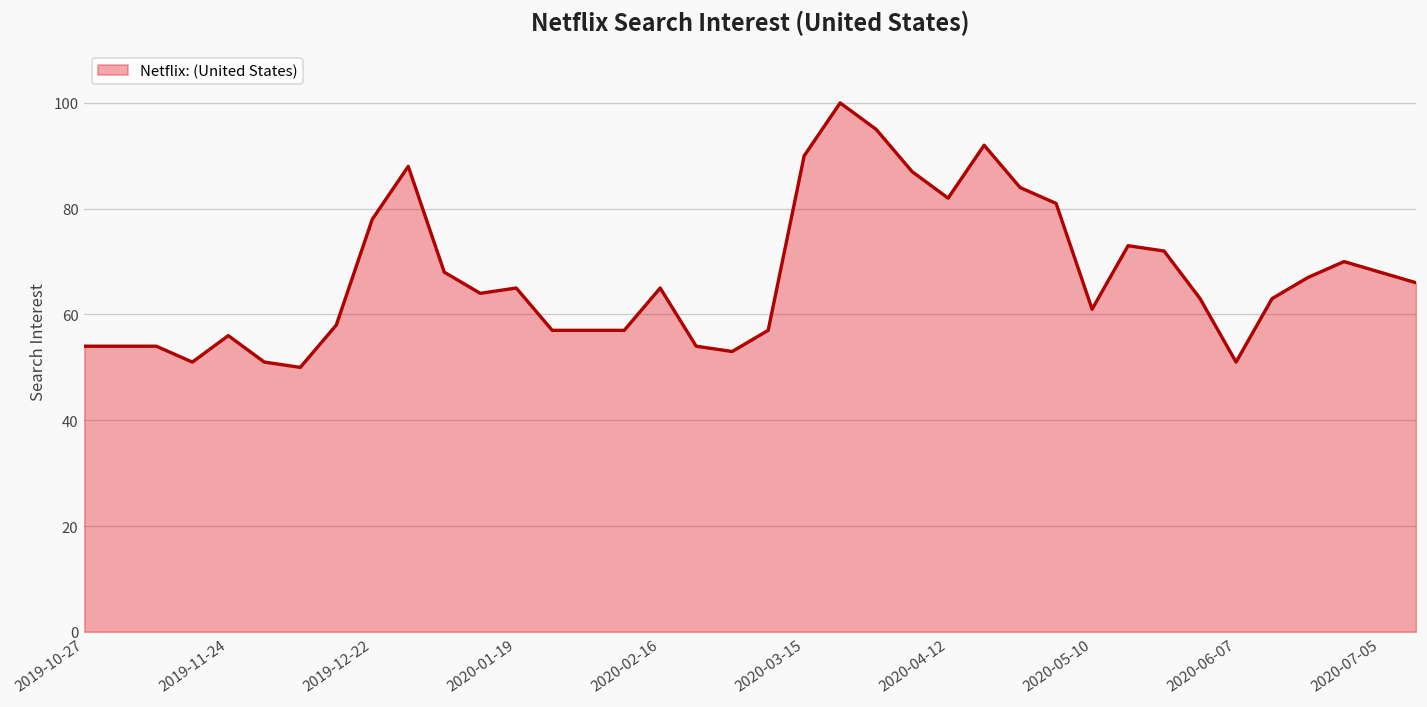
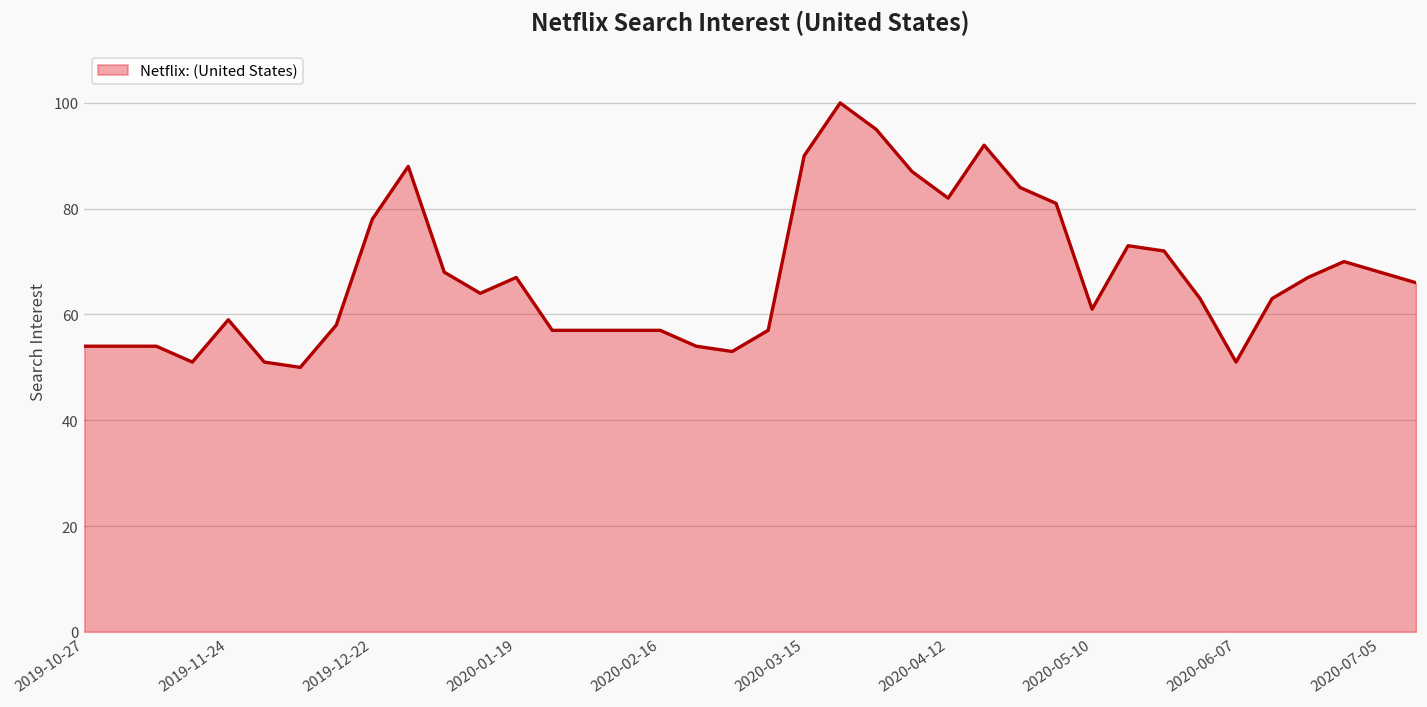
  {
    "2019-10-27": 54,
-   "2019-11-24": 56,
+   "2019-11-24": 59,
    "2019-12-22": 78,
-   "2020-01-19": 65,
-   "2020-02-16": 65,
+   "2020-01-19": 67,
+   "2020-02-16": 57,
    "2020-03-15": 90,
    "2020-04-12": 82,
    "2020-05-10": 61,
    "2020-06-07": 51,
    "2020-07-05": 68
  }
